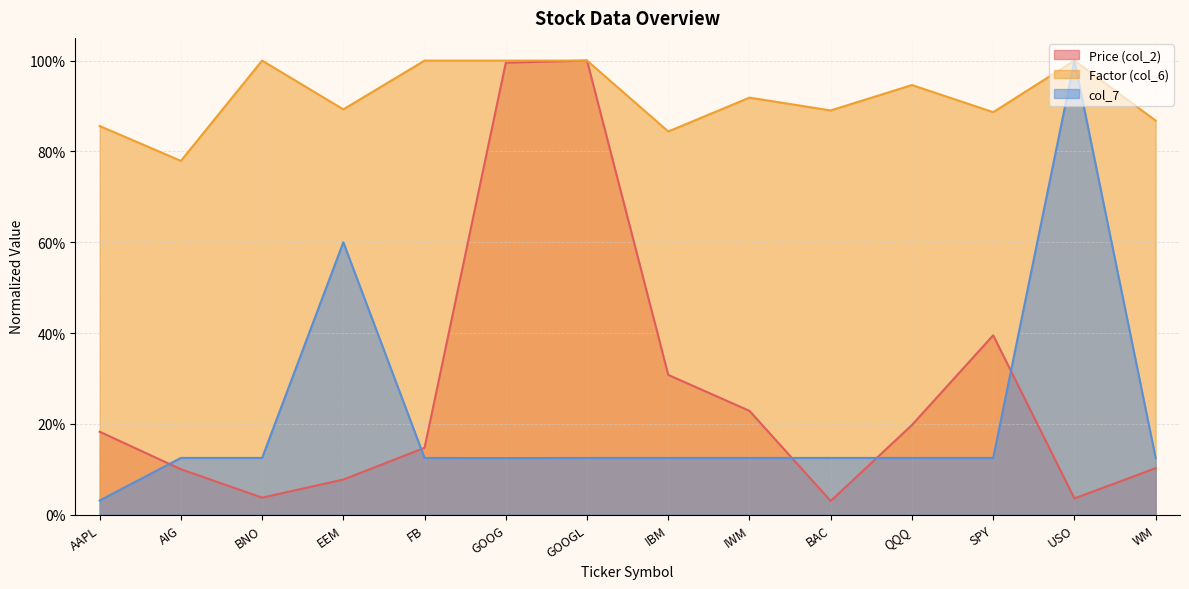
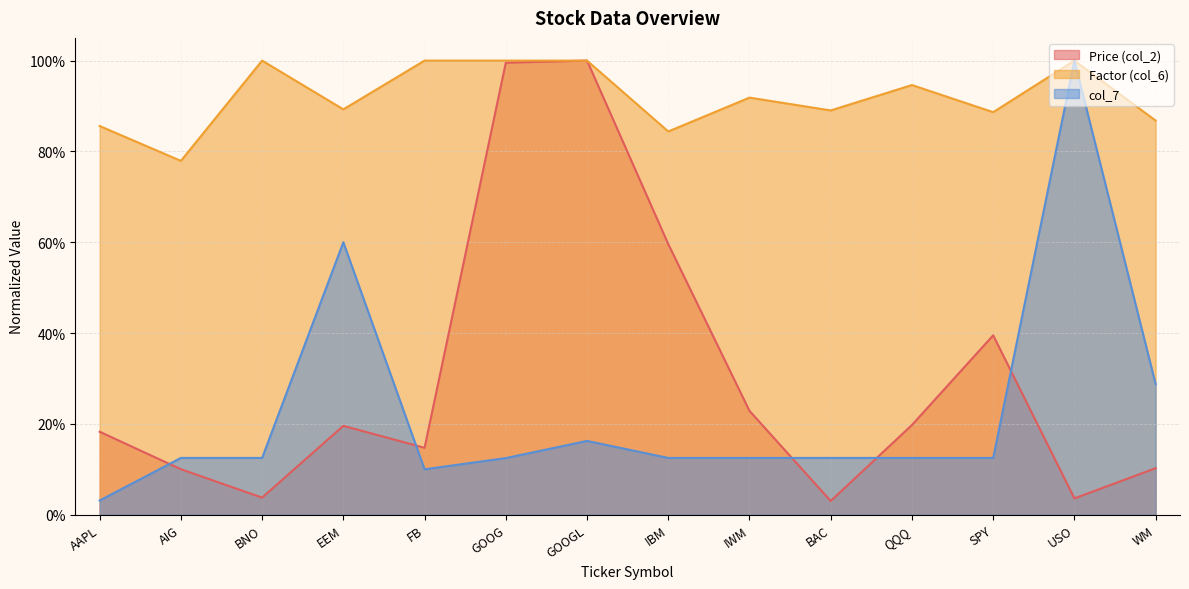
  {
    "Price (col_2)": {
      "AAPL": "18%",
      "AIG": "10%",
      "BNO": "4%",
-     "EEM": "8%",
+     "EEM": "20%",
      "FB": "15%",
-     "IBM": "31%",
+     "IBM": "60%",
      "IWM": "23%",
      "BAC": "3%",
      "QQQ": "20%",
      "SPY": "39%",
      "USO": "4%",
      "WM": "10%"
    },
    "Factor (col_6)": {
      "AAPL": "86%",
      "AIG": "78%",
      "BNO": "100%",
      "EEM": "89%",
      "FB": "100%",
      "IBM": "84%",
      "IWM": "92%",
      "BAC": "89%",
      "QQQ": "95%",
      "SPY": "89%",
      "WM": "87%"
    },
    "col_7": {
      "AAPL": "3%",
      "AIG": "13%",
      "BNO": "13%",
      "EEM": "60%",
-     "FB": "13%",
+     "FB": "10%",
      "GOOG": "12%",
-     "GOOGL": "13%",
+     "GOOGL": "16%",
      "IBM": "13%",
      "IWM": "13%",
      "BAC": "13%",
      "QQQ": "13%",
      "SPY": "13%",
-     "WM": "13%"
+     "WM": "29%"
    }
  }
